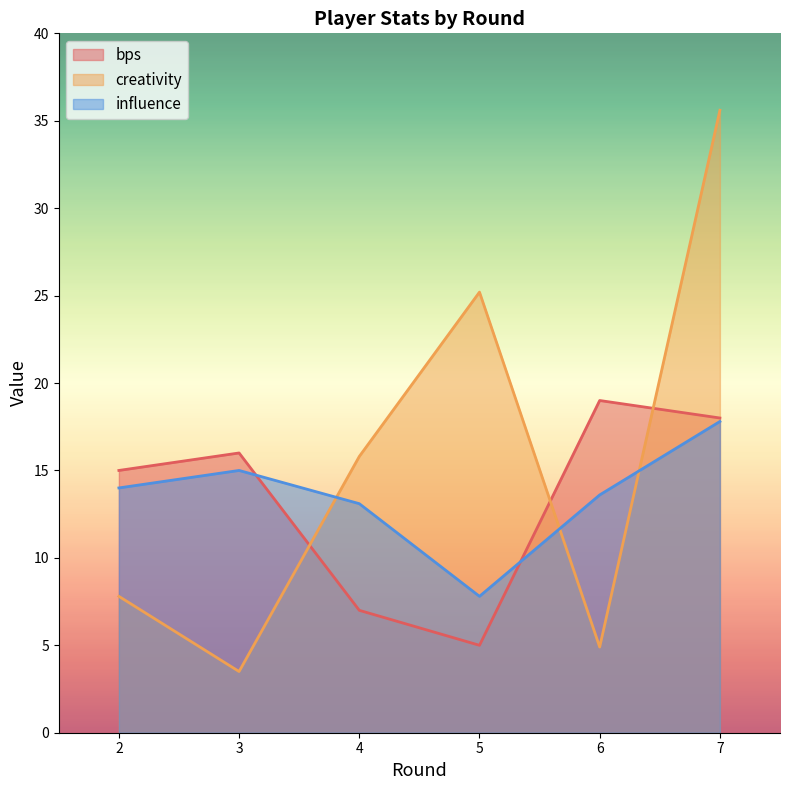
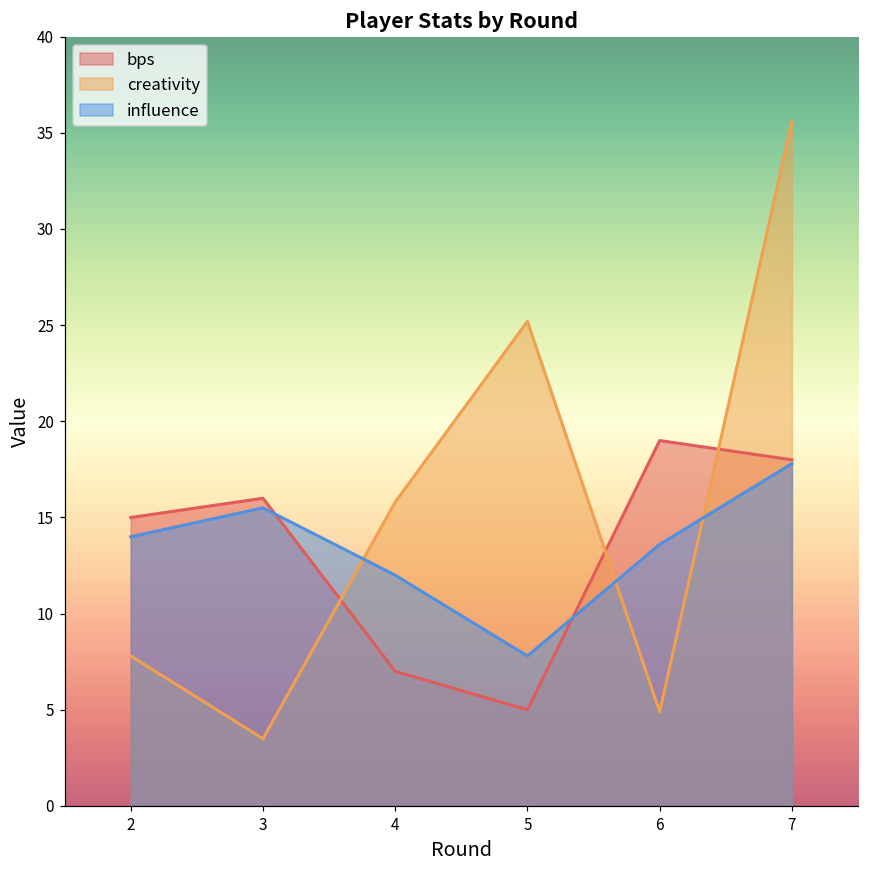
  {
    "influence": {
      "2": 14.0,
-     "3": 15.0,
-     "4": 13.1,
+     "3": 15.5,
+     "4": 12.0,
      "5": 7.8,
      "6": 13.6,
      "7": 17.8
    }
  }
